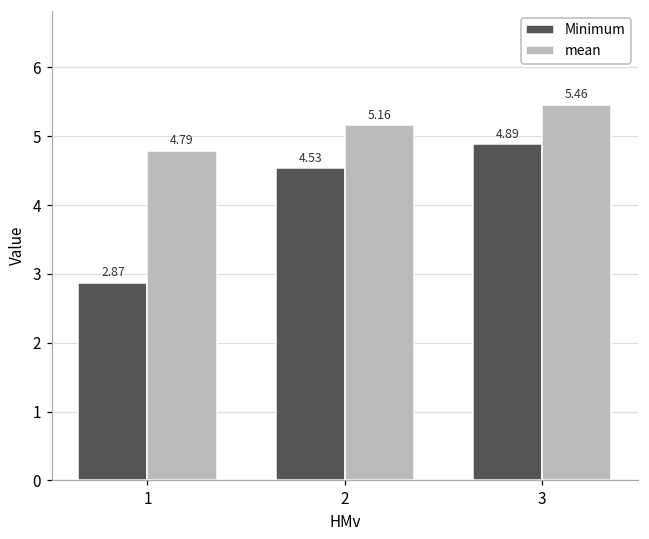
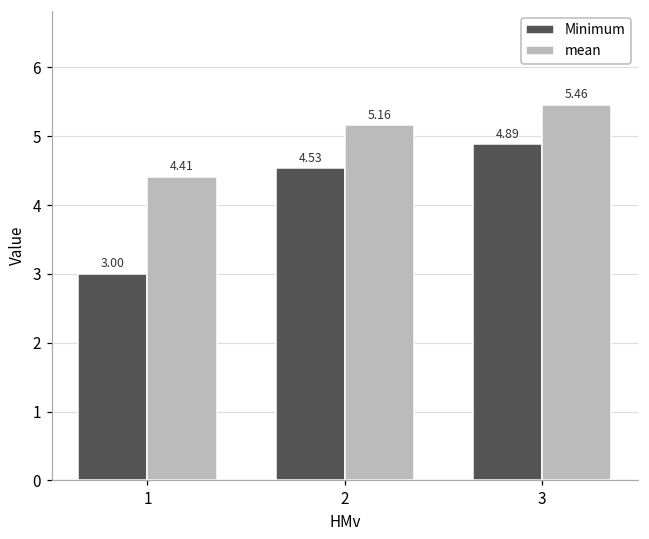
  {
    "Minimum": {
-     "1": 2.87,
+     "1": 3.00,
      "2": 4.53,
      "3": 4.89
    },
    "mean": {
-     "1": 4.79,
+     "1": 4.41,
      "2": 5.16,
      "3": 5.46
    }
  }
